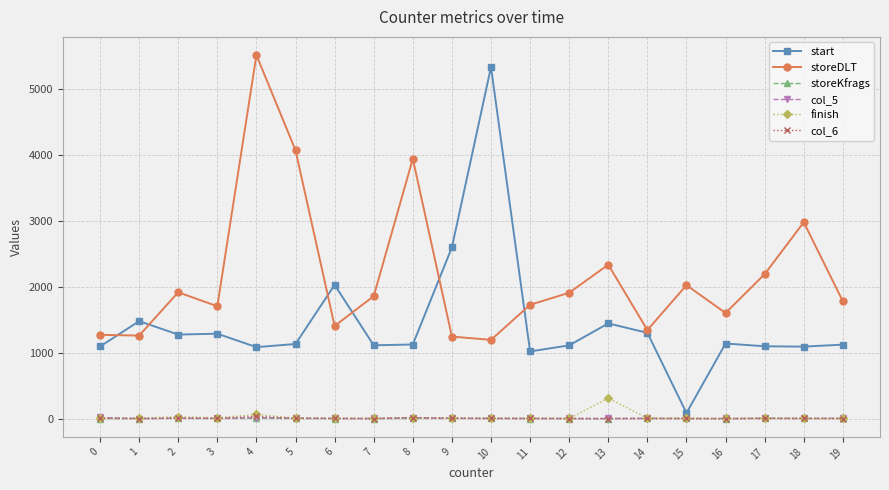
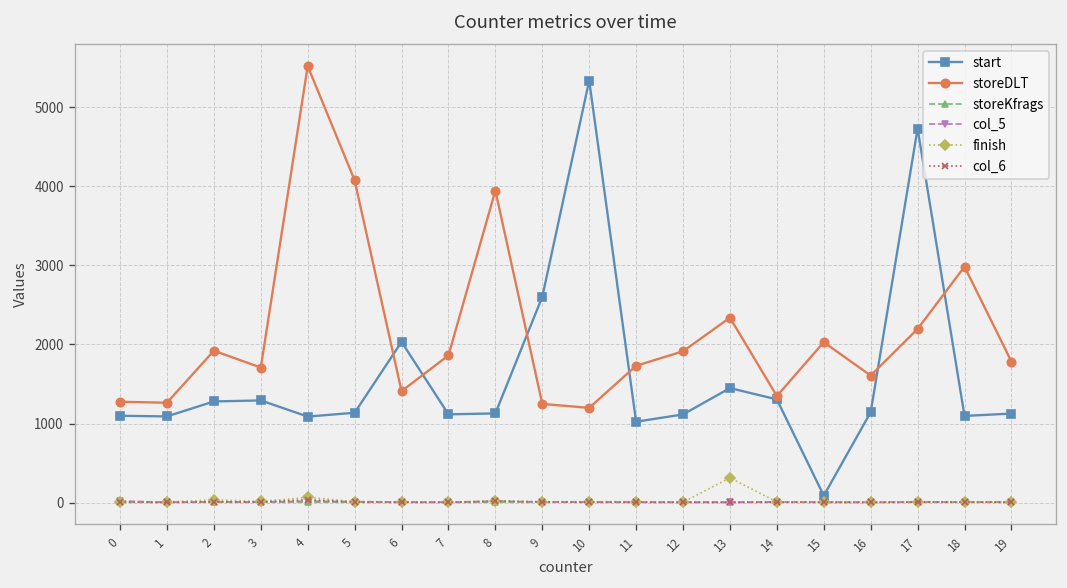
  {
    "start": {
      "0": 1100,
-     "1": 1500,
+     "1": 1100,
      "2": 1300,
      "3": 1300,
      "4": 1100,
      "5": 1100,
      "6": 2000,
      "7": 1100,
      "8": 1100,
      "9": 2600,
      "10": 5300,
      "11": 1000,
      "12": 1100,
      "13": 1400,
      "14": 1300,
      "15": 100,
      "16": 1100,
-     "17": 1100,
+     "17": 4700,
      "18": 1100,
      "19": 1100
    },
    "finish": {
      "13": 300
    }
  }
